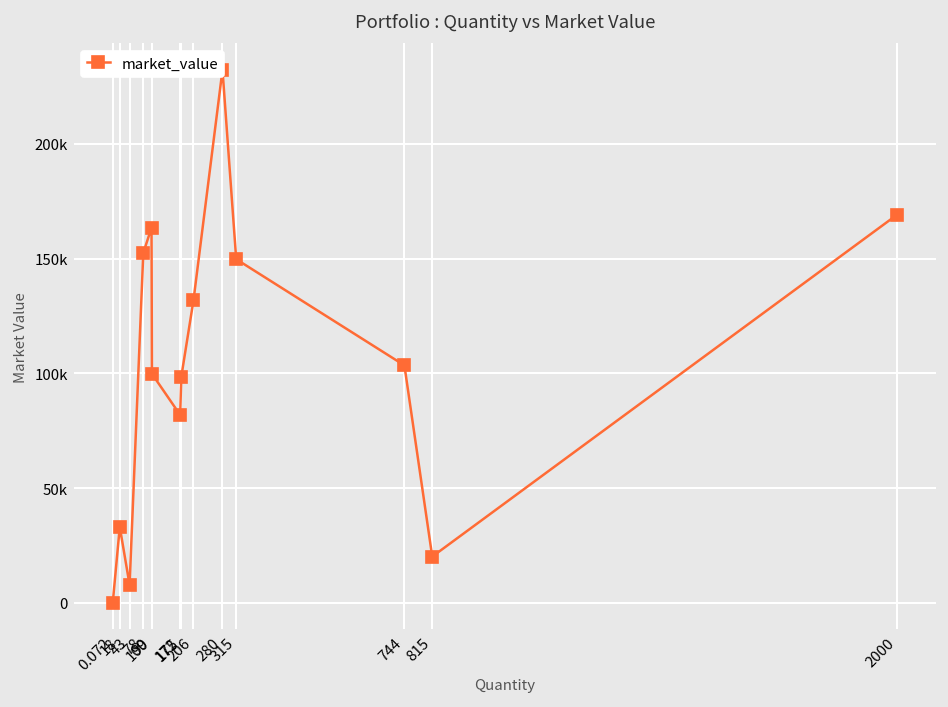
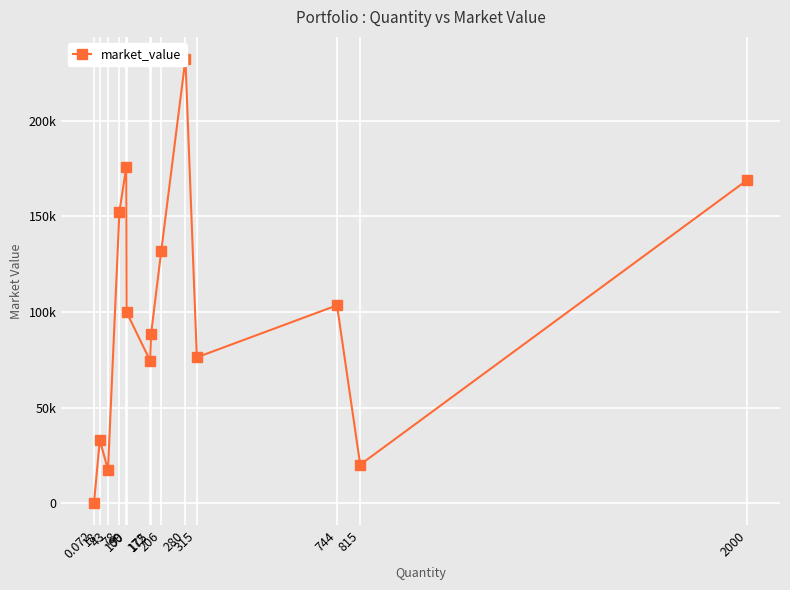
  {
    "0.072": 0,
    "18": 33000,
-   "43": 8000,
+   "43": 17000,
    "78": 152000,
-   "99": 163000,
+   "99": 176000,
    "100": 100000,
-   "172": 82000,
-   "175": 99000,
+   "172": 75000,
+   "175": 89000,
    "206": 132000,
-   "315": 150000,
+   "315": 76000,
    "744": 103000,
    "815": 20000,
    "2000": 169000
  }
